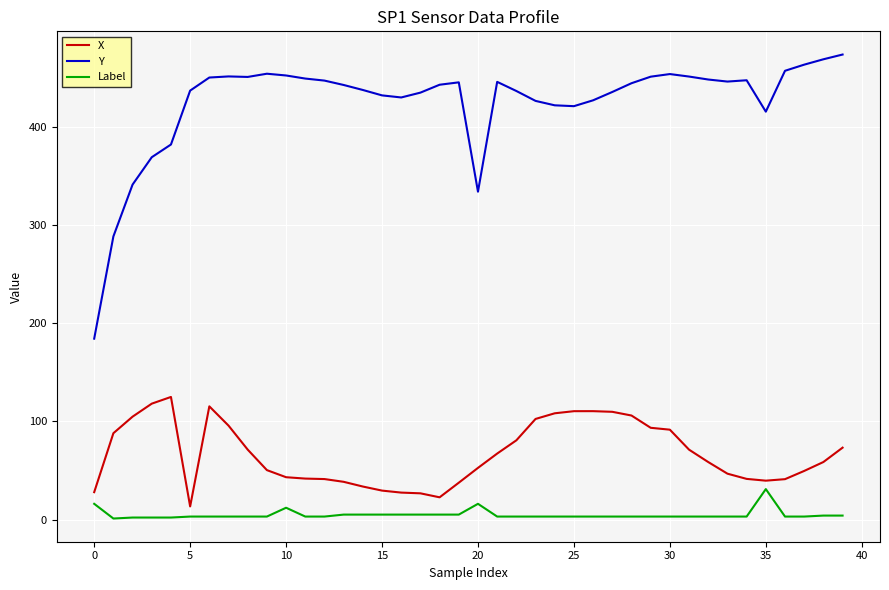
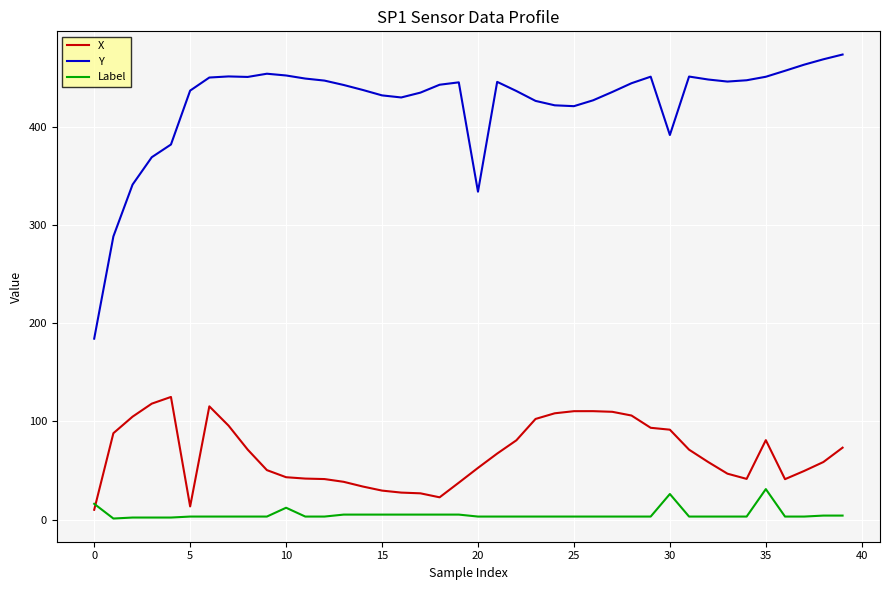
  {
    "X": {
-     "0": 30,
+     "0": 10,
      "5": 10,
      "10": 40,
      "15": 30,
      "20": 50,
      "25": 110,
      "30": 90,
-     "35": 40
+     "35": 80
    },
    "Y": {
      "0": 180,
      "5": 440,
      "10": 450,
      "15": 430,
      "20": 330,
      "25": 420,
-     "30": 450,
-     "35": 420
+     "30": 390,
+     "35": 450
    },
    "Label": {
      "0": 20,
      "5": 0,
      "10": 10,
      "15": 10,
-     "20": 20,
+     "20": 0,
      "25": 0,
-     "30": 0,
+     "30": 30,
      "35": 30
    }
  }
